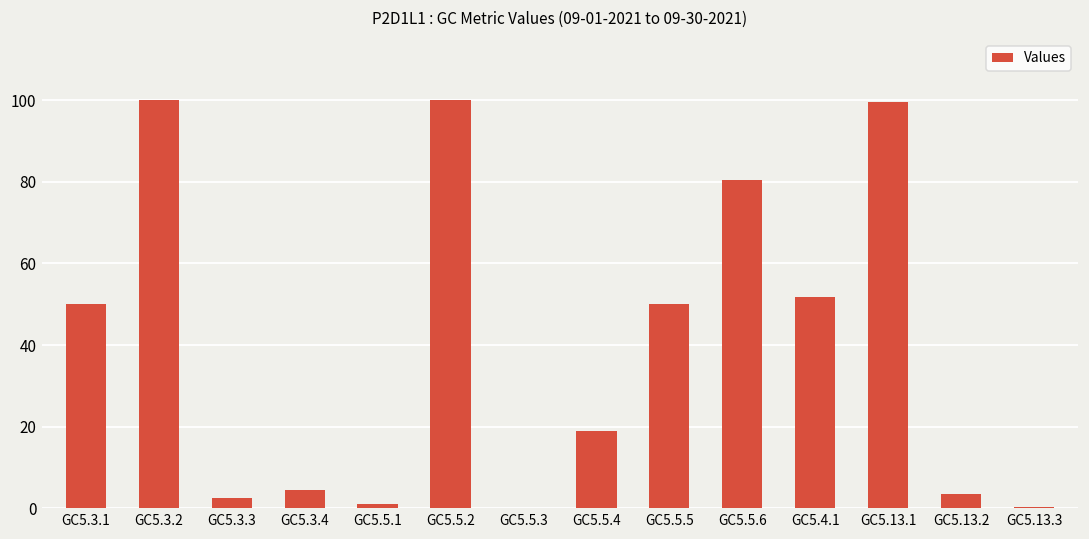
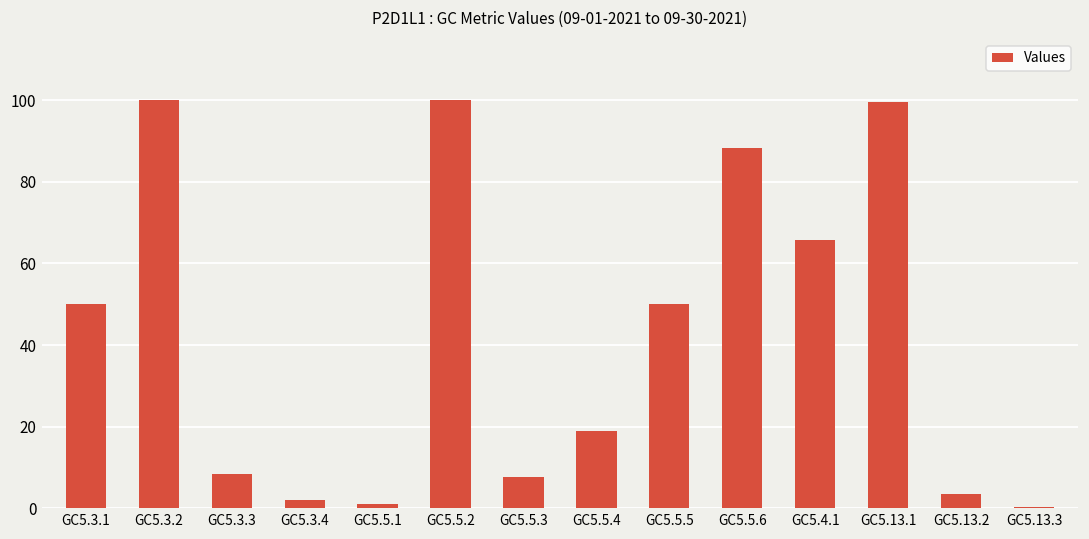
  {
    "GC5.3.1": 50,
    "GC5.3.2": 100,
-   "GC5.3.3": 2,
-   "GC5.3.4": 5,
+   "GC5.3.3": 8,
+   "GC5.3.4": 2,
    "GC5.5.1": 1,
    "GC5.5.2": 100,
-   "GC5.5.3": 0,
+   "GC5.5.3": 8,
    "GC5.5.4": 19,
    "GC5.5.5": 50,
-   "GC5.5.6": 81,
-   "GC5.4.1": 52,
+   "GC5.5.6": 88,
+   "GC5.4.1": 66,
    "GC5.13.1": 100,
    "GC5.13.2": 4
  }
